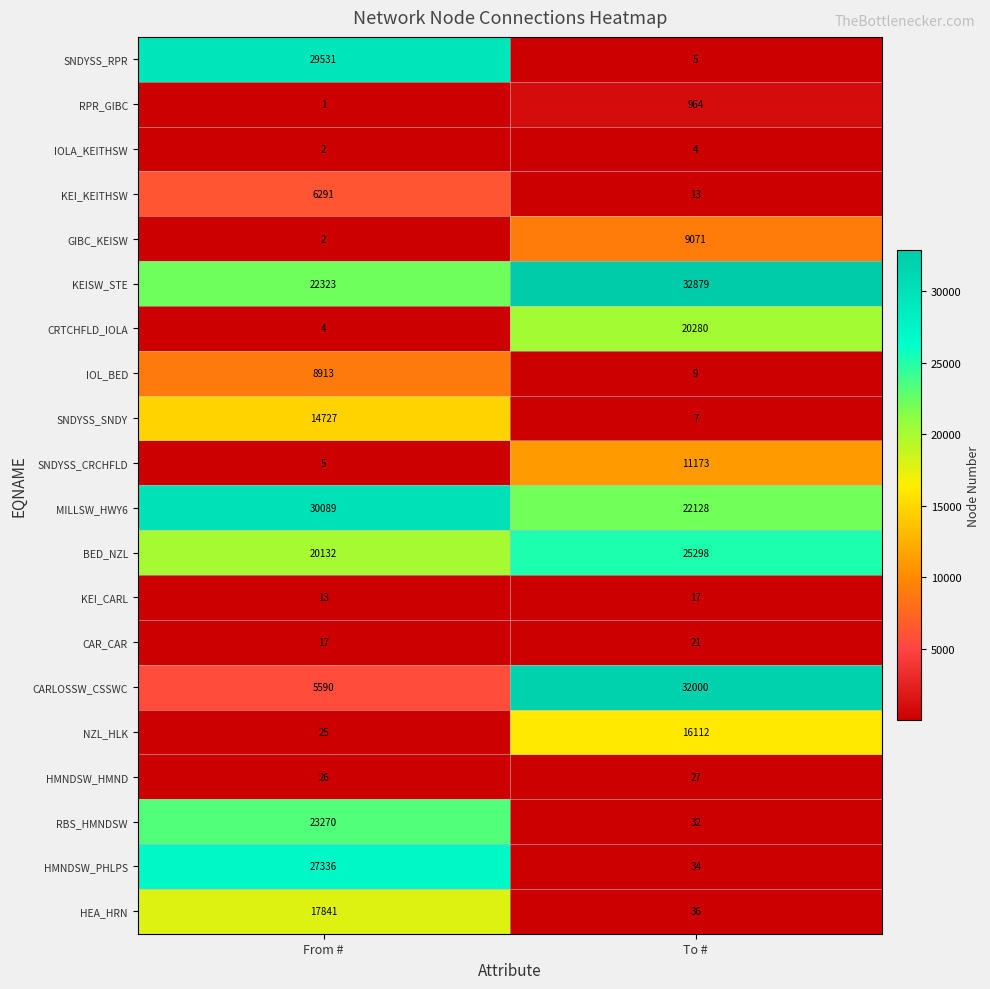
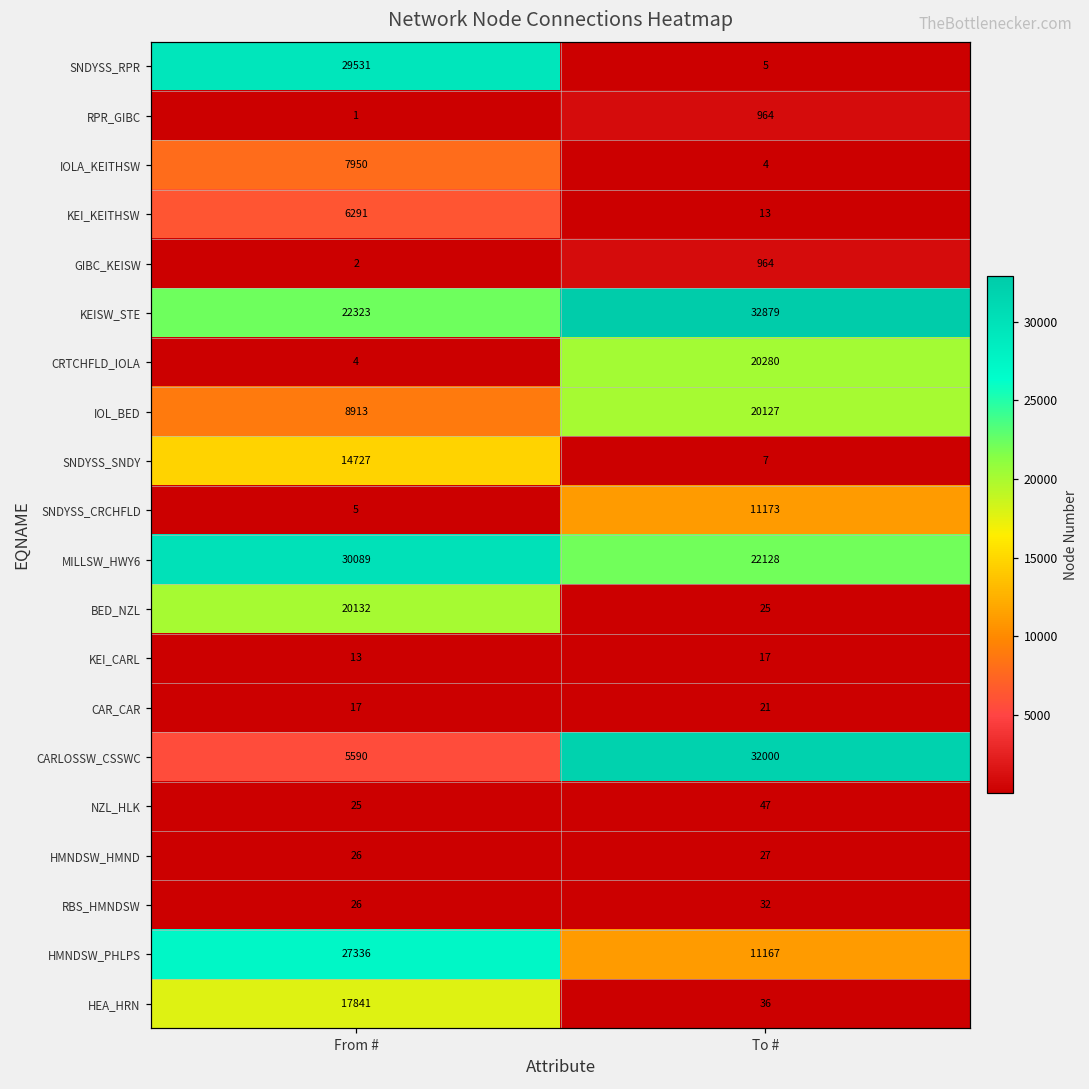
  {
    "SNDYSS_RPR": {
      "From #": 29531,
      "To #": 5
    },
    "RPR_GIBC": {
      "From #": 1,
      "To #": 964
    },
    "IOLA_KEITHSW": {
-     "From #": 2,
+     "From #": 7950,
      "To #": 4
    },
    "KEI_KEITHSW": {
      "From #": 6291,
      "To #": 13
    },
    "GIBC_KEISW": {
      "From #": 2,
-     "To #": 9071
+     "To #": 964
    },
    "KEISW_STE": {
      "From #": 22323,
      "To #": 32879
    },
    "CRTCHFLD_IOLA": {
      "From #": 4,
      "To #": 20280
    },
    "IOL_BED": {
      "From #": 8913,
-     "To #": 9
+     "To #": 20127
    },
    "SNDYSS_SNDY": {
      "From #": 14727,
      "To #": 7
    },
    "SNDYSS_CRCHFLD": {
      "From #": 5,
      "To #": 11173
    },
    "MILLSW_HWY6": {
      "From #": 30089,
      "To #": 22128
    },
    "BED_NZL": {
      "From #": 20132,
-     "To #": 25298
+     "To #": 25
    },
    "KEI_CARL": {
      "From #": 13,
      "To #": 17
    },
    "CAR_CAR": {
      "From #": 17,
      "To #": 21
    },
    "CARLOSSW_CSSWC": {
      "From #": 5590,
      "To #": 32000
    },
    "NZL_HLK": {
      "From #": 25,
-     "To #": 16112
+     "To #": 47
    },
    "HMNDSW_HMND": {
      "From #": 26,
      "To #": 27
    },
    "RBS_HMNDSW": {
-     "From #": 23270,
+     "From #": 26,
      "To #": 32
    },
    "HMNDSW_PHLPS": {
      "From #": 27336,
-     "To #": 34
+     "To #": 11167
    },
    "HEA_HRN": {
      "From #": 17841,
      "To #": 36
    }
  }
